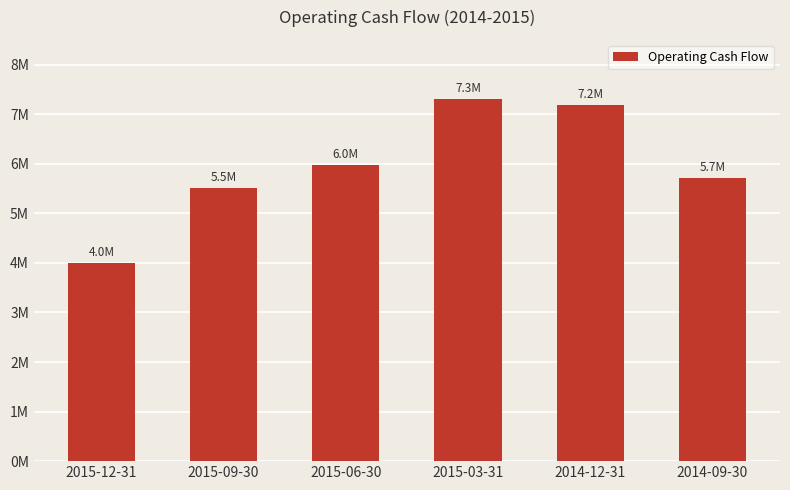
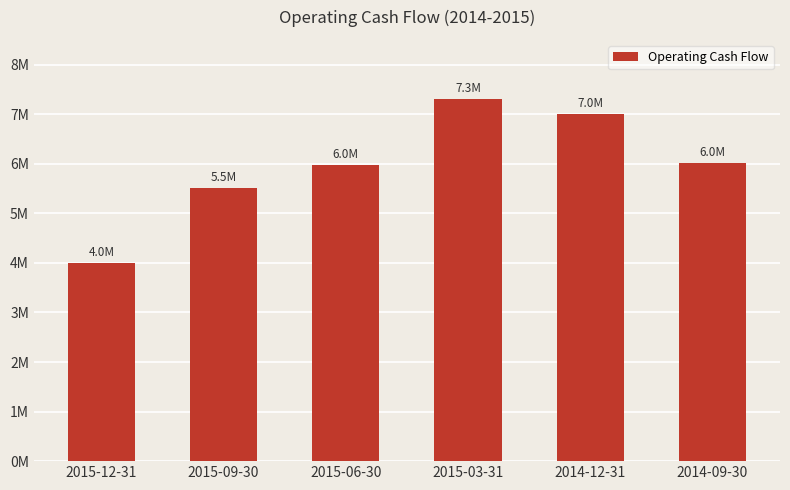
  {
    "2015-12-31": "4.0M",
    "2015-09-30": "5.5M",
    "2015-06-30": "6.0M",
    "2015-03-31": "7.3M",
-   "2014-12-31": "7.2M",
-   "2014-09-30": "5.7M"
+   "2014-12-31": "7.0M",
+   "2014-09-30": "6.0M"
  }
